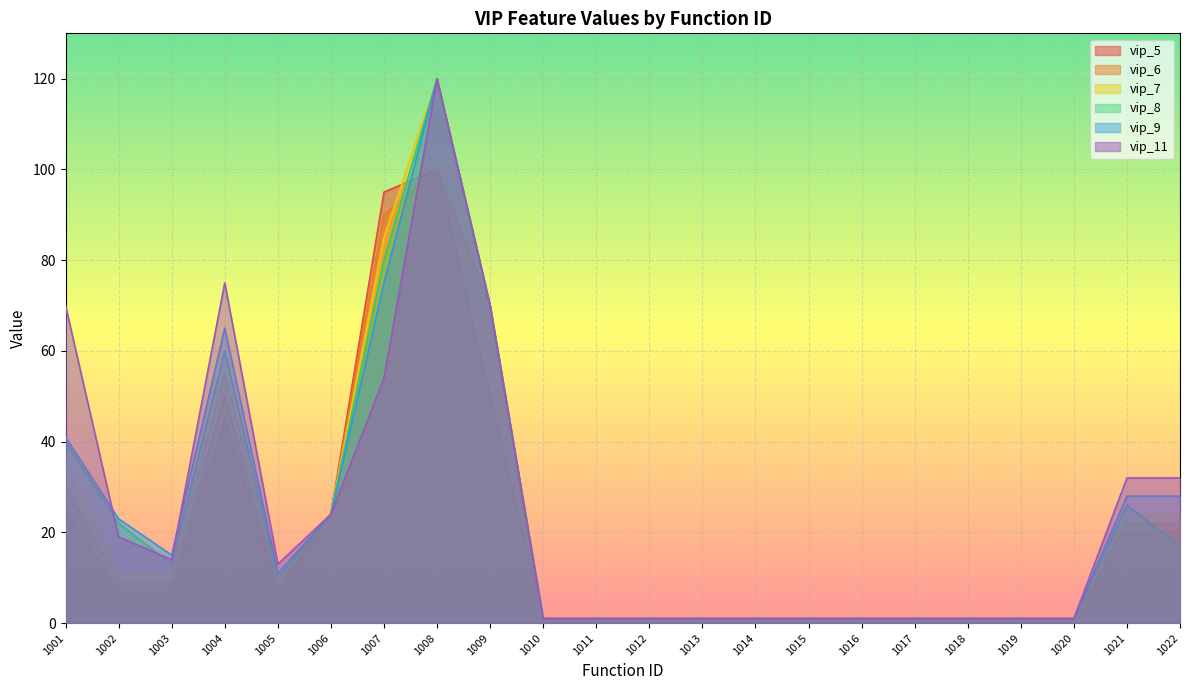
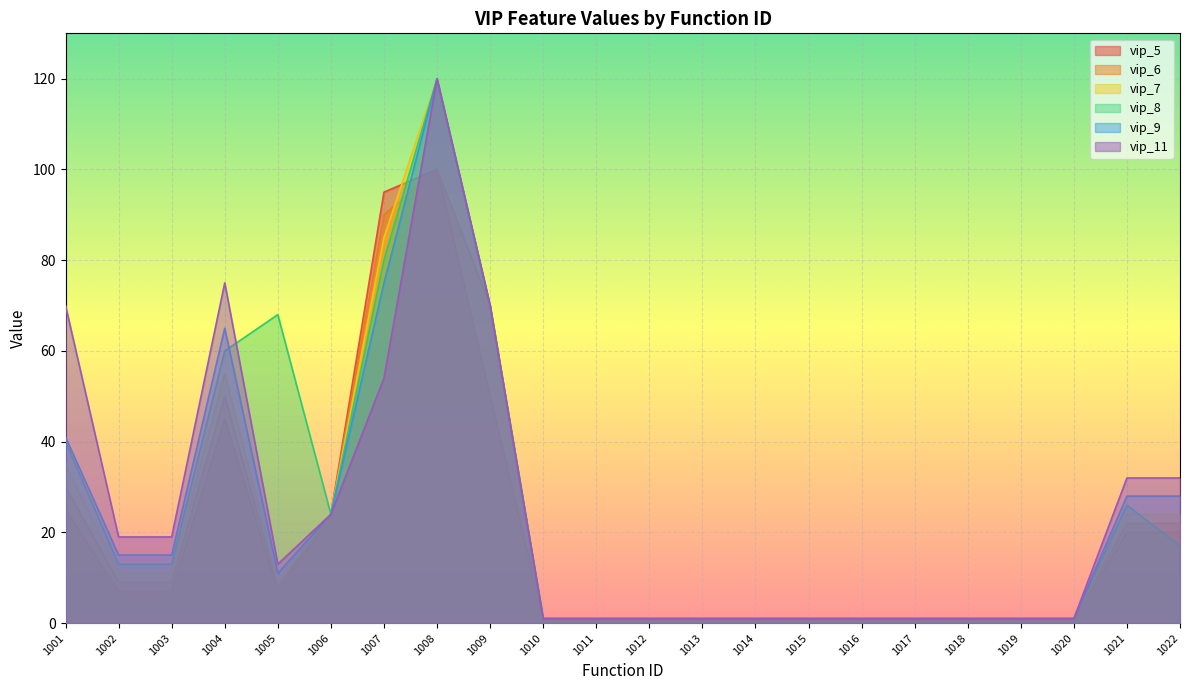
  {
    "vip_8": {
      "1001": 40,
-     "1002": 22,
+     "1002": 13,
      "1003": 13,
      "1004": 60,
-     "1005": 10,
+     "1005": 68,
      "1007": 80,
      "1021": 26,
      "1022": 17
    },
    "vip_9": {
      "1001": 41,
-     "1002": 23,
+     "1002": 15,
      "1003": 15,
      "1004": 65,
      "1005": 11,
      "1007": 75,
      "1021": 28,
      "1022": 28
    },
    "vip_11": {
      "1001": 70,
      "1002": 19,
-     "1003": 14,
+     "1003": 19,
      "1004": 75,
      "1005": 13,
      "1007": 54,
      "1021": 32,
      "1022": 32
    }
  }
